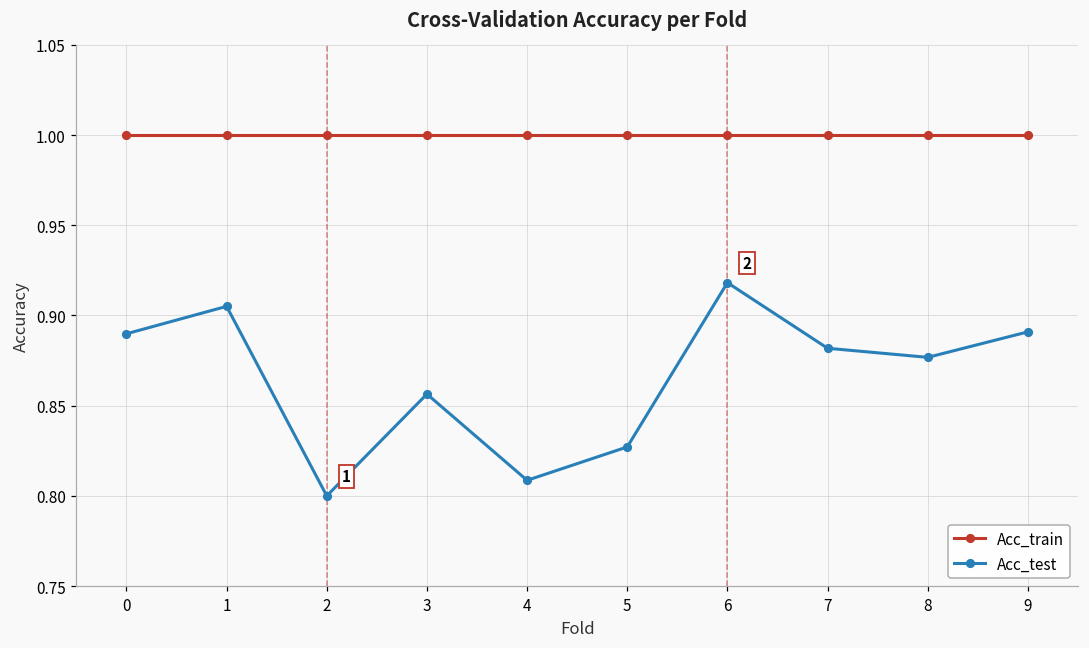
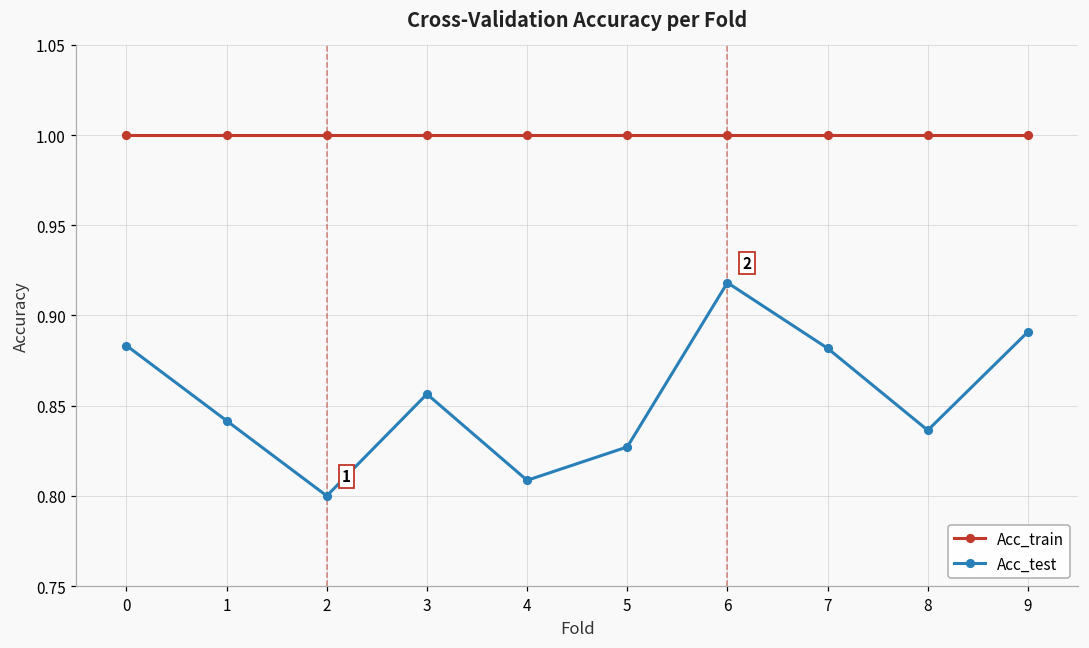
  {
    "Acc_train": {
      "0": 1.000,
      "1": 1.000,
      "2": 1.000,
      "3": 1.000,
      "4": 1.000,
      "5": 1.000,
      "6": 1.000,
      "7": 1.000,
      "8": 1.000,
      "9": 1.000
    },
    "Acc_test": {
-     "0": 0.890,
-     "1": 0.905,
+     "0": 0.883,
+     "1": 0.842,
      "3": 0.856,
      "4": 0.809,
      "5": 0.827,
      "7": 0.882,
-     "8": 0.877,
+     "8": 0.836,
      "9": 0.891
    }
  }
